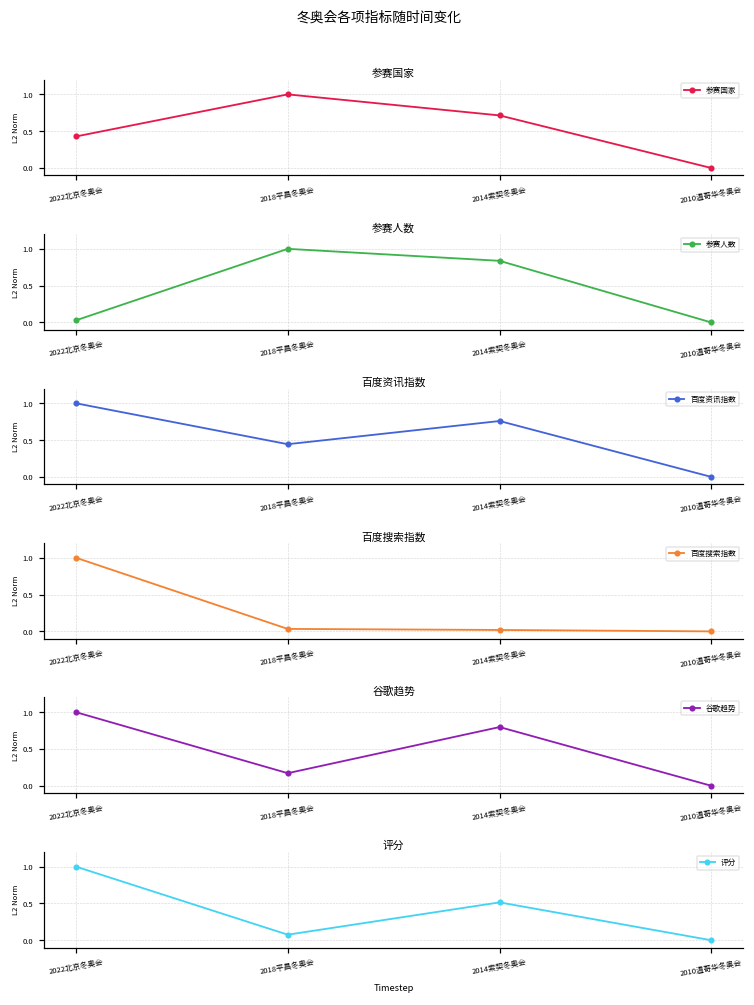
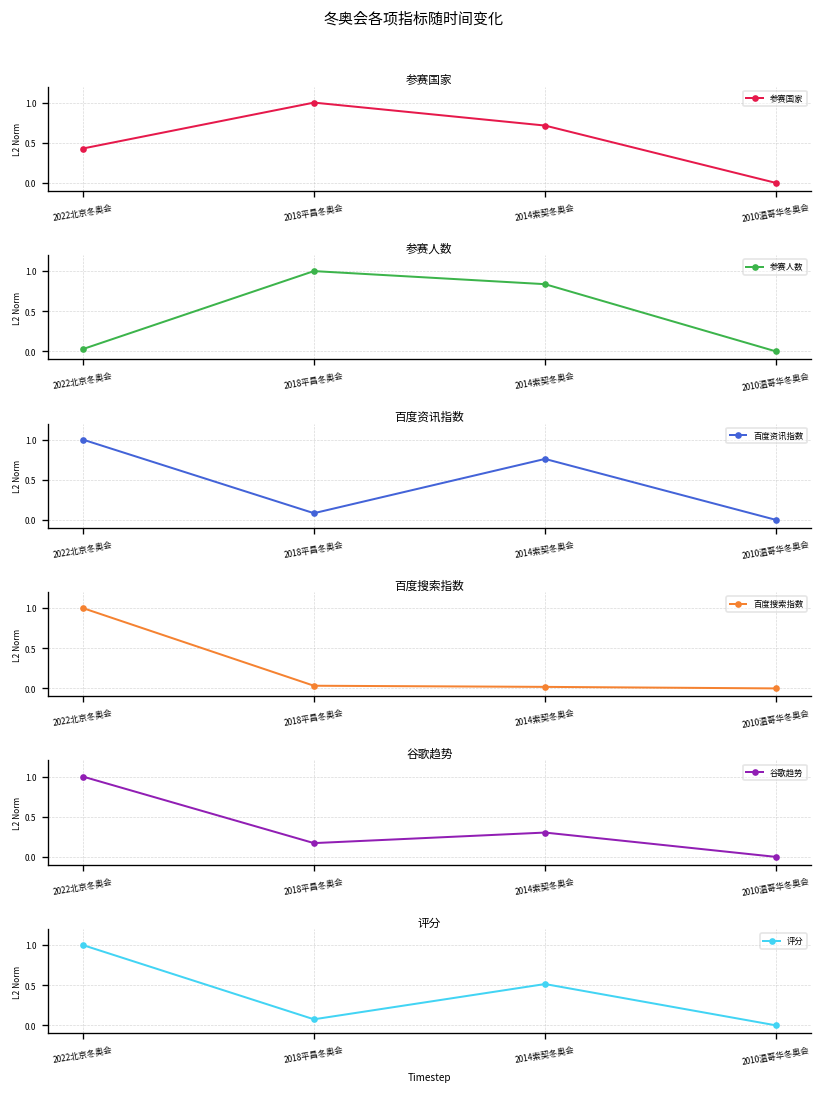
  {
    "参赛国家": {
      "2022北京冬奥会": 0.4,
      "2018平昌冬奥会": 1.0,
      "2014索契冬奥会": 0.7,
      "2010温哥华冬奥会": 0.0
    },
    "参赛人数": {
      "2022北京冬奥会": 0.0,
      "2018平昌冬奥会": 1.0,
      "2014索契冬奥会": 0.8,
      "2010温哥华冬奥会": 0.0
    },
    "百度资讯指数": {
      "2022北京冬奥会": 1.0,
-     "2018平昌冬奥会": 0.4,
+     "2018平昌冬奥会": 0.1,
      "2014索契冬奥会": 0.8,
      "2010温哥华冬奥会": 0.0
    },
    "百度搜索指数": {
      "2022北京冬奥会": 1.0,
      "2018平昌冬奥会": 0.0,
      "2014索契冬奥会": 0.0,
      "2010温哥华冬奥会": 0.0
    },
    "谷歌趋势": {
      "2022北京冬奥会": 1.0,
      "2018平昌冬奥会": 0.2,
-     "2014索契冬奥会": 0.8,
+     "2014索契冬奥会": 0.3,
      "2010温哥华冬奥会": 0.0
    },
    "评分": {
      "2022北京冬奥会": 1.0,
      "2018平昌冬奥会": 0.1,
      "2014索契冬奥会": 0.5,
      "2010温哥华冬奥会": 0.0
    }
  }
